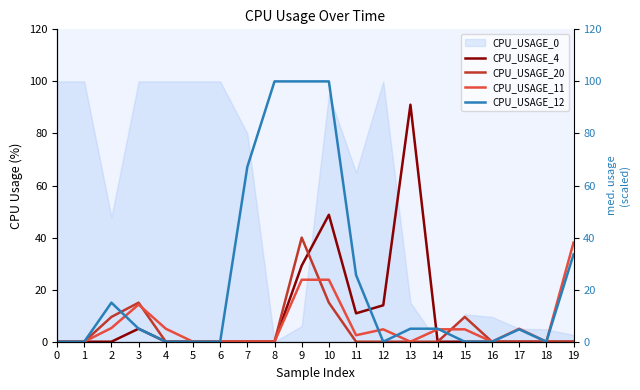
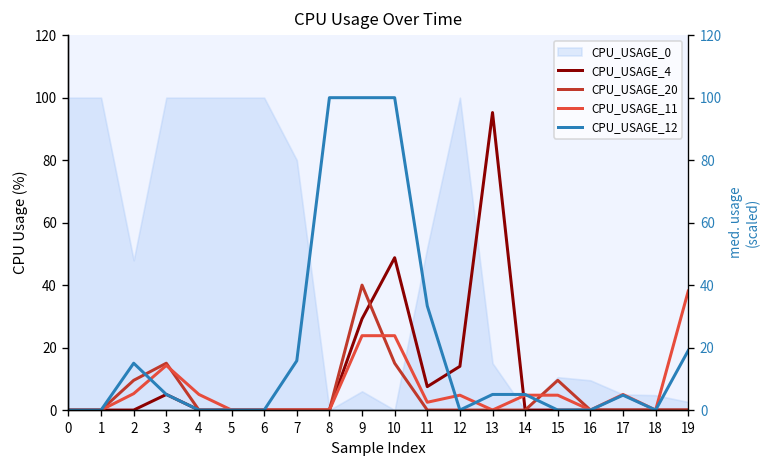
  {
    "CPU_USAGE_0": {
      "0": 100,
      "1": 100,
      "2": 48,
      "3": 100,
      "4": 100,
      "5": 100,
      "6": 100,
      "7": 80,
      "9": 6,
-     "10": 95,
-     "11": 65,
+     "10": 0,
+     "11": 52,
      "12": 100,
      "13": 15,
      "15": 11,
      "16": 10,
      "18": 5,
      "19": 3
    },
    "CPU_USAGE_4": {
      "2": 0,
      "9": 29,
      "10": 49,
-     "11": 11,
+     "11": 8,
      "12": 14,
-     "13": 91
+     "13": 95
    },
    "CPU_USAGE_12": {
      "2": 15,
-     "7": 67,
+     "7": 16,
      "8": 100,
      "9": 100,
      "10": 100,
-     "11": 26,
+     "11": 33,
      "13": 5,
-     "19": 34
+     "19": 19
    }
  }
